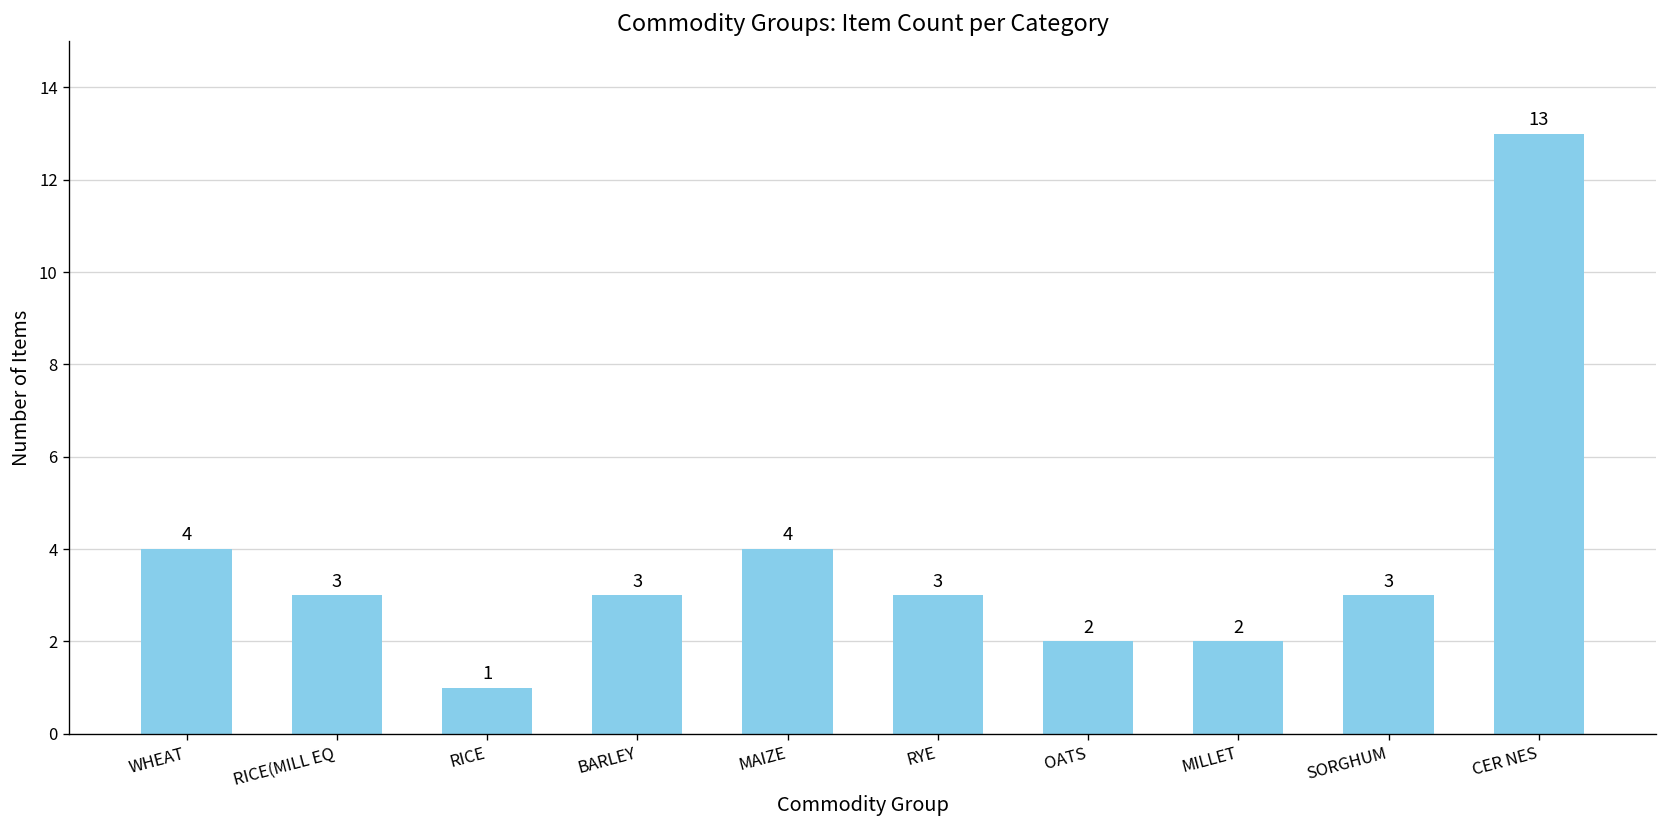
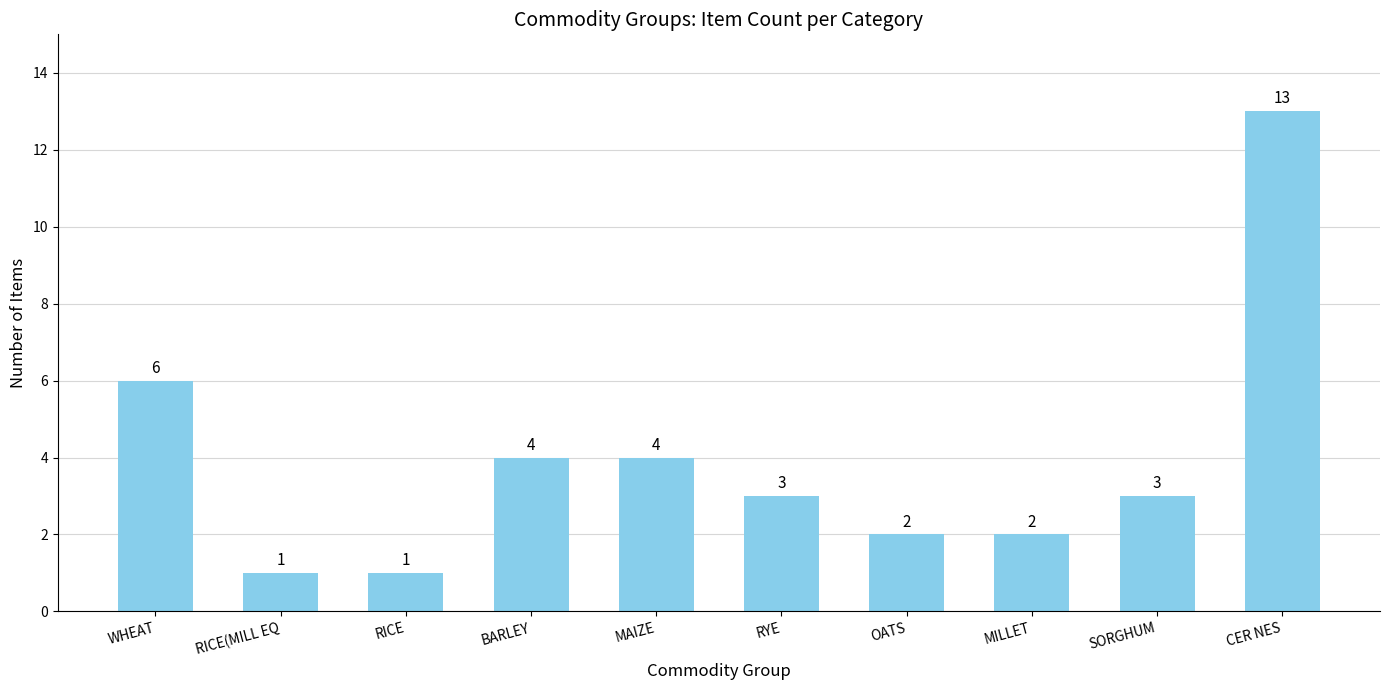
  {
-   "WHEAT": 4,
-   "RICE(MILL EQ": 3,
+   "WHEAT": 6,
+   "RICE(MILL EQ": 1,
    "RICE": 1,
-   "BARLEY": 3,
+   "BARLEY": 4,
    "MAIZE": 4,
    "RYE": 3,
    "OATS": 2,
    "MILLET": 2,
    "SORGHUM": 3,
    "CER NES": 13
  }
